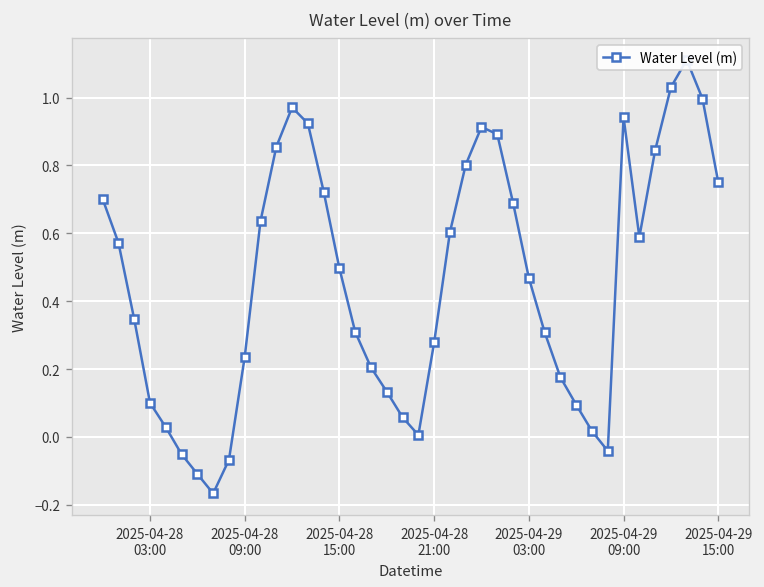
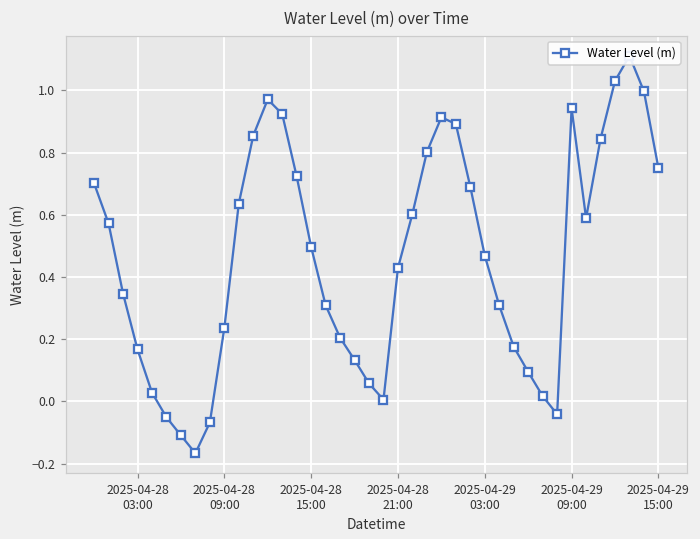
  {
-   "2025-04-28 03:00": 0.10,
+   "2025-04-28 03:00": 0.17,
    "2025-04-28 09:00": 0.24,
    "2025-04-28 15:00": 0.50,
-   "2025-04-28 21:00": 0.28,
+   "2025-04-28 21:00": 0.43,
    "2025-04-29 03:00": 0.47,
    "2025-04-29 09:00": 0.94,
    "2025-04-29 15:00": 0.75
  }
